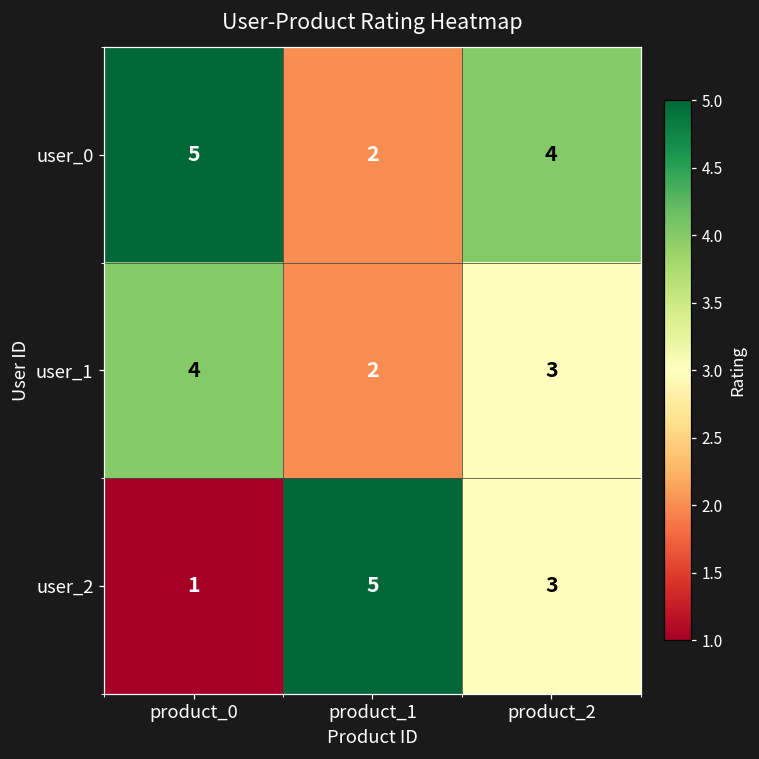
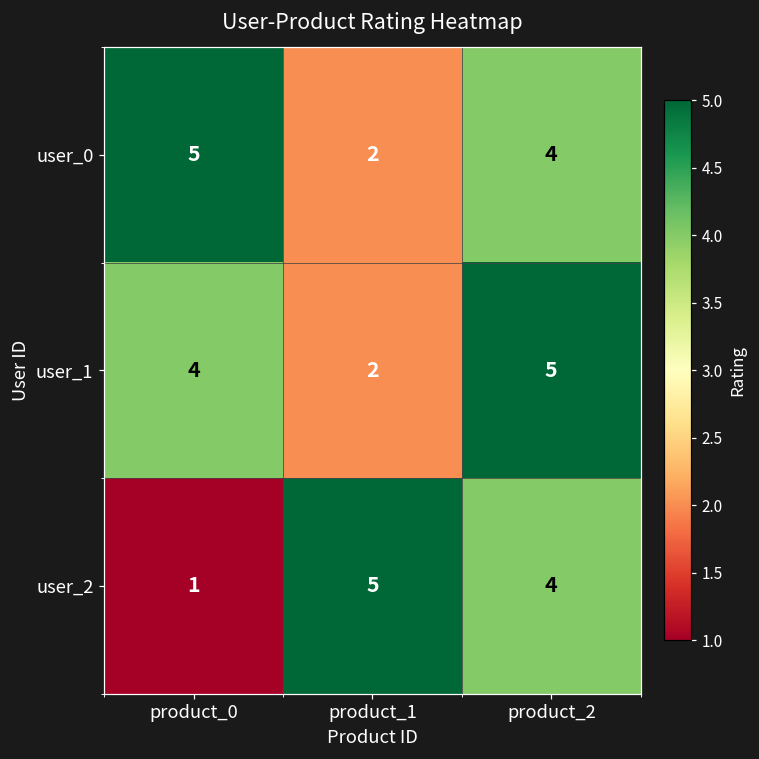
  {
    "user_0": {
      "product_0": 5,
      "product_1": 2,
      "product_2": 4
    },
    "user_1": {
      "product_0": 4,
      "product_1": 2,
-     "product_2": 3
+     "product_2": 5
    },
    "user_2": {
      "product_0": 1,
      "product_1": 5,
-     "product_2": 3
+     "product_2": 4
    }
  }
